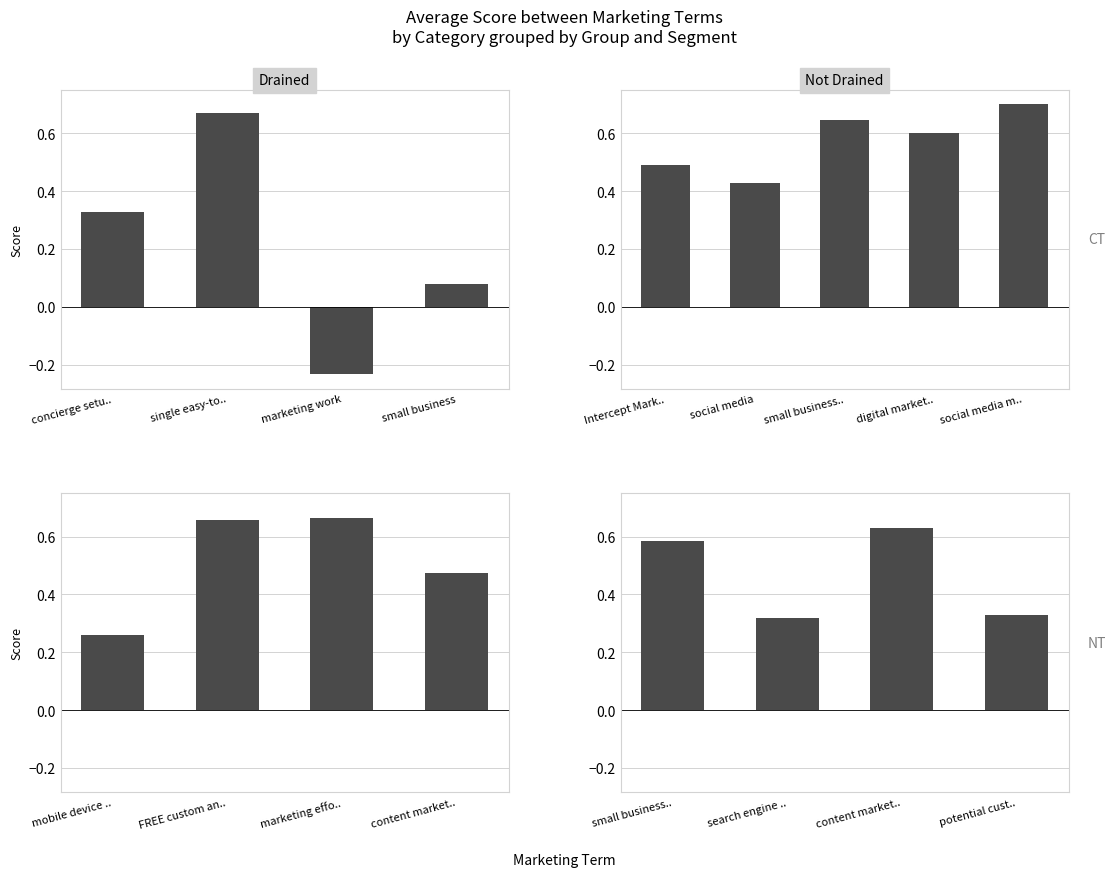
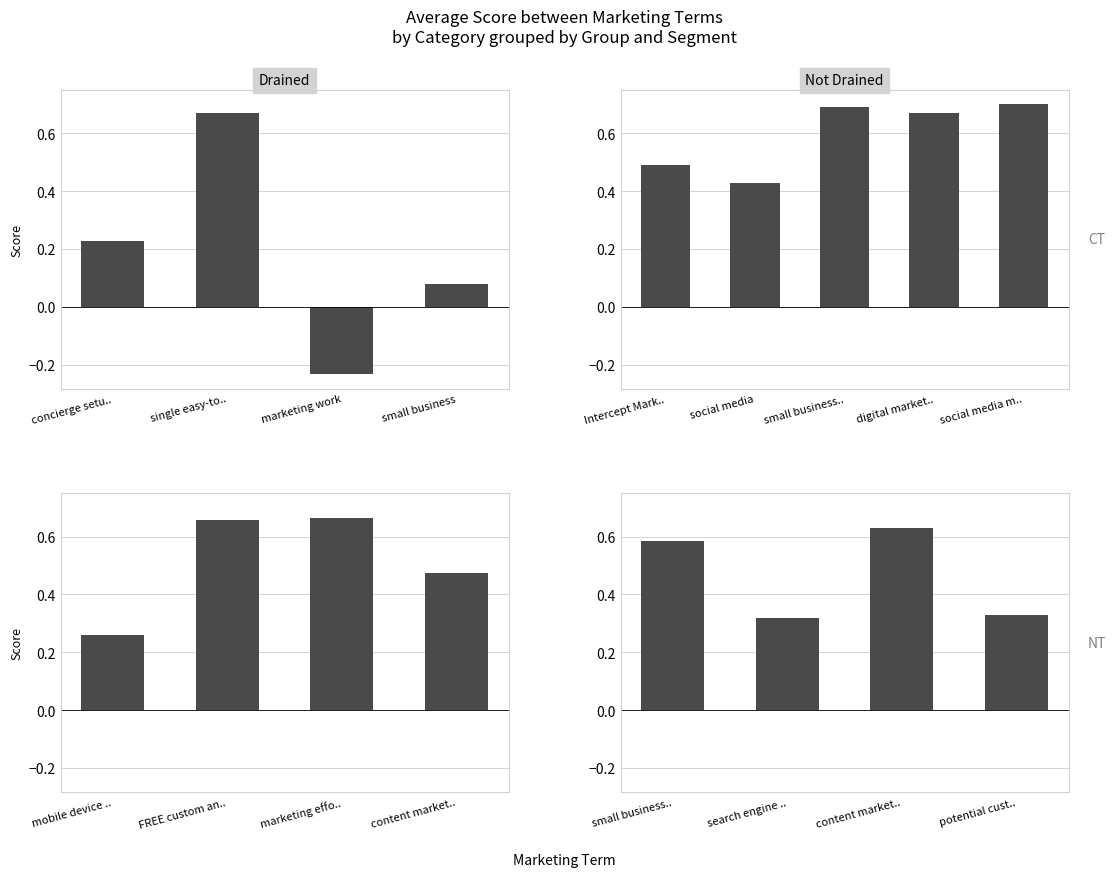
  {
    "Drained": {
-     "concierge setu..": 0.33,
+     "concierge setu..": 0.23,
      "single easy-to..": 0.67,
      "marketing work": -0.23,
      "small business": 0.08
    },
    "Not Drained": {
      "Intercept Mark..": 0.49,
      "social media": 0.43,
-     "small business..": 0.65,
-     "digital market..": 0.60,
+     "small business..": 0.69,
+     "digital market..": 0.67,
      "social media m..": 0.70
    }
  }
